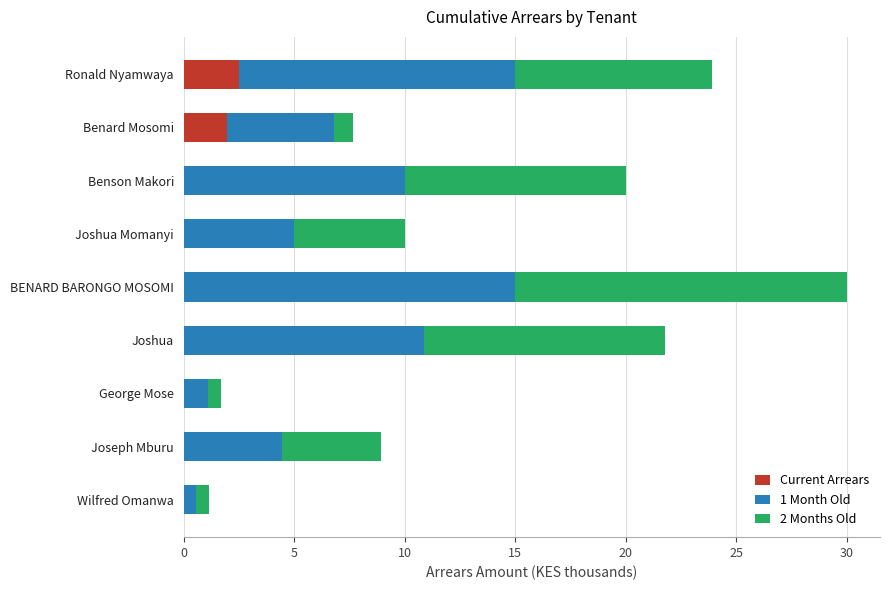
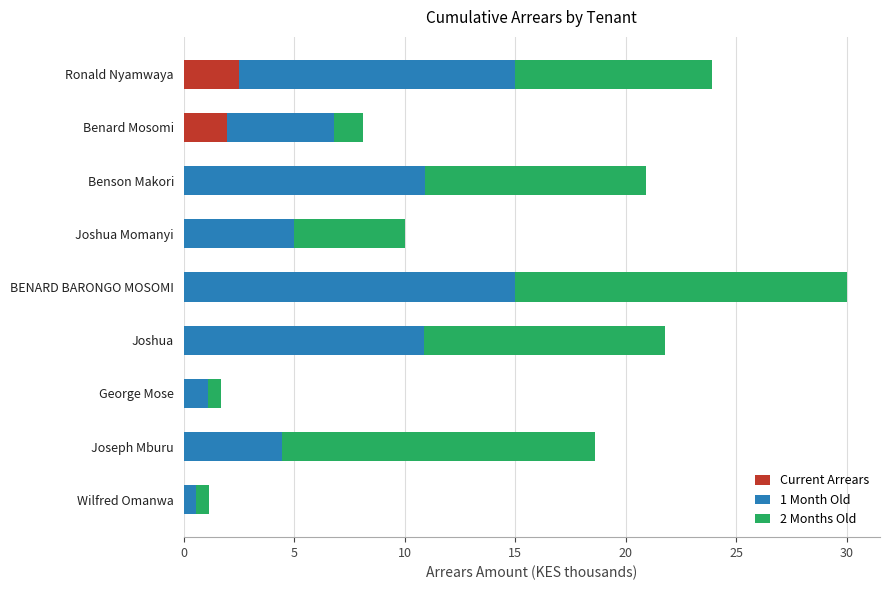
  {
    "Current Arrears": {
      "Ronald Nyamwaya": 2.5,
      "Benard Mosomi": 2.0,
      "Benson Makori": 0.0,
      "Joshua Momanyi": 0.0,
      "BENARD BARONGO MOSOMI": 0.0,
      "Joshua": 0.0,
      "George Mose": 0.0,
      "Joseph Mburu": 0.0,
      "Wilfred Omanwa": 0.0
    },
    "1 Month Old": {
      "Ronald Nyamwaya": 12.5,
      "Benard Mosomi": 4.8,
-     "Benson Makori": 10.0,
+     "Benson Makori": 10.9,
      "Joshua Momanyi": 5.0,
      "BENARD BARONGO MOSOMI": 15.0,
      "Joshua": 10.9,
      "George Mose": 1.1,
      "Joseph Mburu": 4.5,
      "Wilfred Omanwa": 0.6
    },
    "2 Months Old": {
      "Ronald Nyamwaya": 8.9,
-     "Benard Mosomi": 0.8,
+     "Benard Mosomi": 1.3,
      "Benson Makori": 10.0,
      "Joshua Momanyi": 5.0,
      "BENARD BARONGO MOSOMI": 15.0,
      "Joshua": 10.9,
      "George Mose": 0.6,
-     "Joseph Mburu": 4.5,
+     "Joseph Mburu": 14.2,
      "Wilfred Omanwa": 0.6
    }
  }
